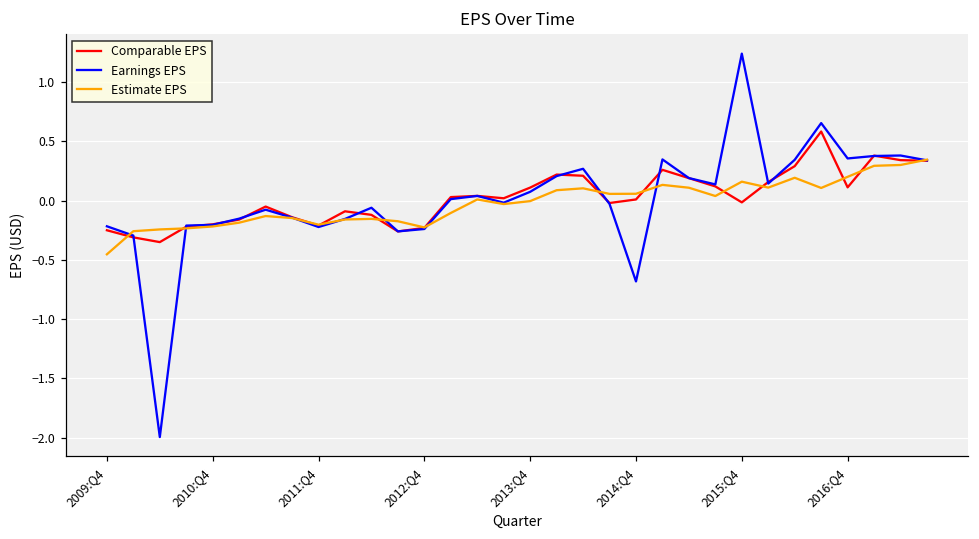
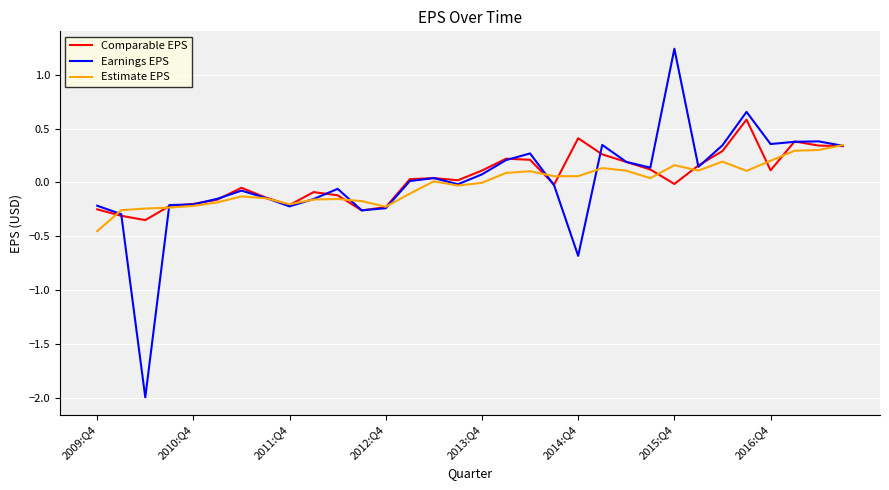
  {
    "Comparable EPS": {
      "2009:Q4": -0.25,
      "2013:Q4": 0.11,
-     "2014:Q4": 0.01,
+     "2014:Q4": 0.41,
      "2015:Q4": -0.01,
      "2016:Q4": 0.11
    },
    "Earnings EPS": {
      "2009:Q4": -0.22,
      "2013:Q4": 0.07,
      "2014:Q4": -0.68,
      "2015:Q4": 1.24,
      "2016:Q4": 0.36
    },
    "Estimate EPS": {
      "2009:Q4": -0.45,
      "2013:Q4": 0.00,
      "2014:Q4": 0.06,
      "2015:Q4": 0.16,
      "2016:Q4": 0.20
    }
  }
